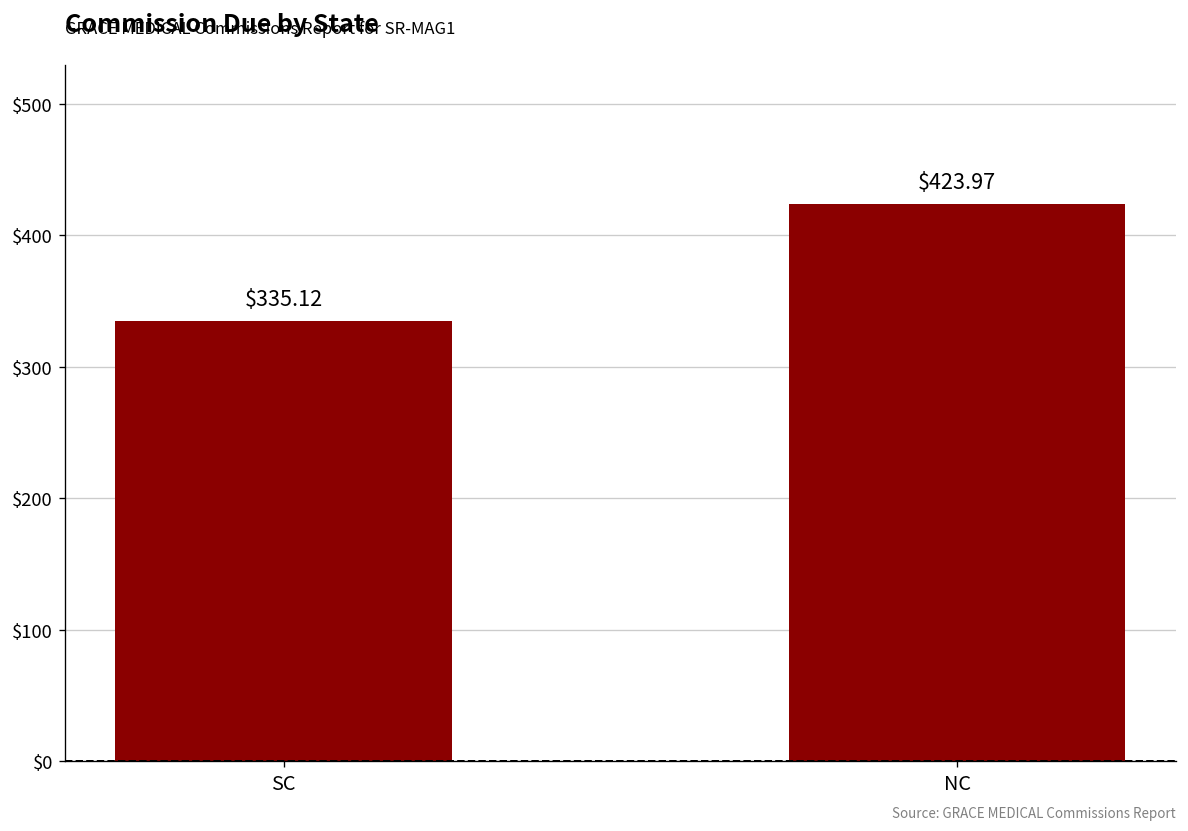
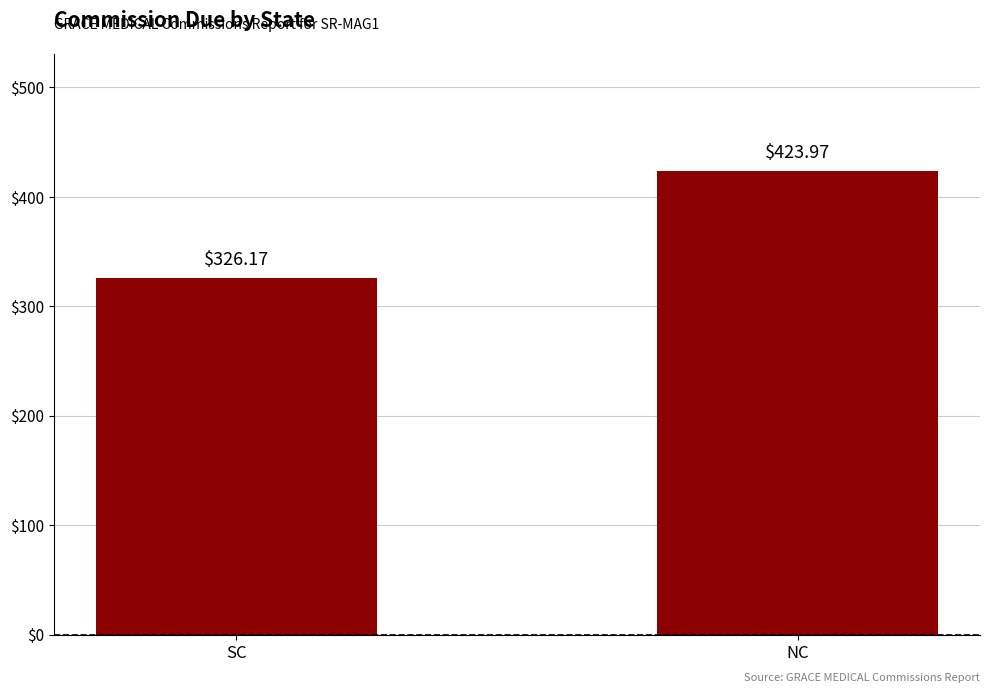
  {
-   "SC": "$335.12",
+   "SC": "$326.17",
    "NC": "$423.97"
  }
